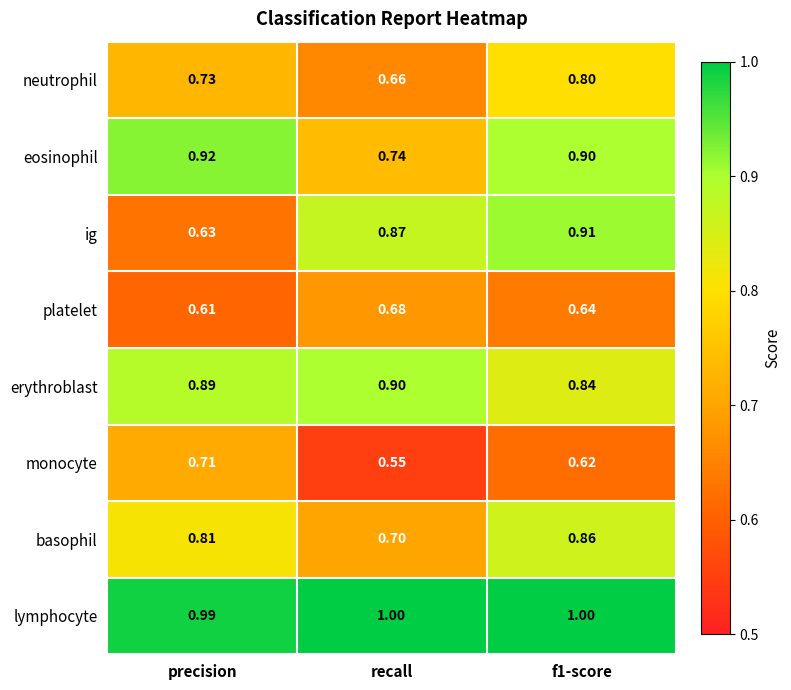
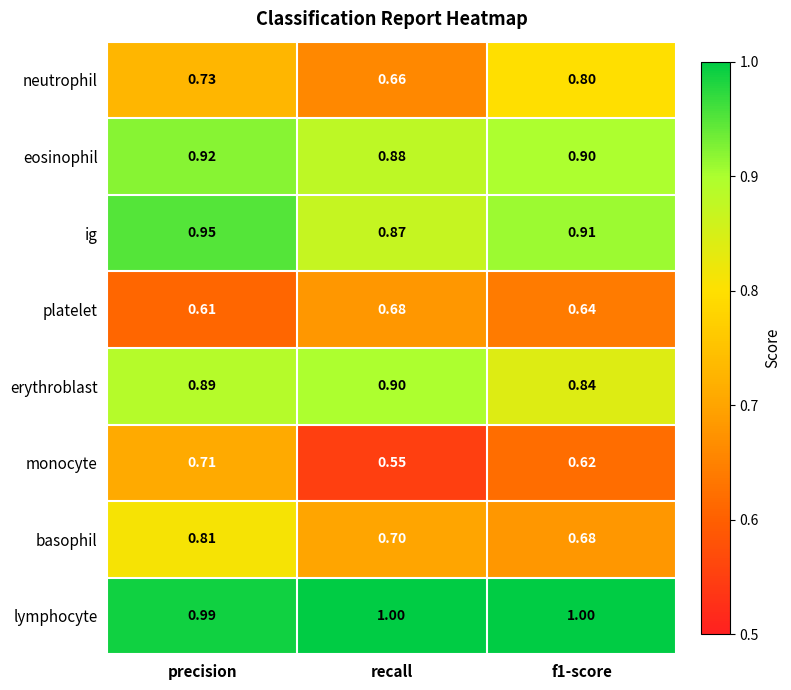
  {
    "neutrophil": {
      "precision": 0.73,
      "recall": 0.66,
      "f1-score": 0.80
    },
    "eosinophil": {
      "precision": 0.92,
-     "recall": 0.74,
+     "recall": 0.88,
      "f1-score": 0.90
    },
    "ig": {
-     "precision": 0.63,
+     "precision": 0.95,
      "recall": 0.87,
      "f1-score": 0.91
    },
    "platelet": {
      "precision": 0.61,
      "recall": 0.68,
      "f1-score": 0.64
    },
    "erythroblast": {
      "precision": 0.89,
      "recall": 0.90,
      "f1-score": 0.84
    },
    "monocyte": {
      "precision": 0.71,
      "recall": 0.55,
      "f1-score": 0.62
    },
    "basophil": {
      "precision": 0.81,
      "recall": 0.70,
-     "f1-score": 0.86
+     "f1-score": 0.68
    },
    "lymphocyte": {
      "precision": 0.99,
      "recall": 1.00,
      "f1-score": 1.00
    }
  }
